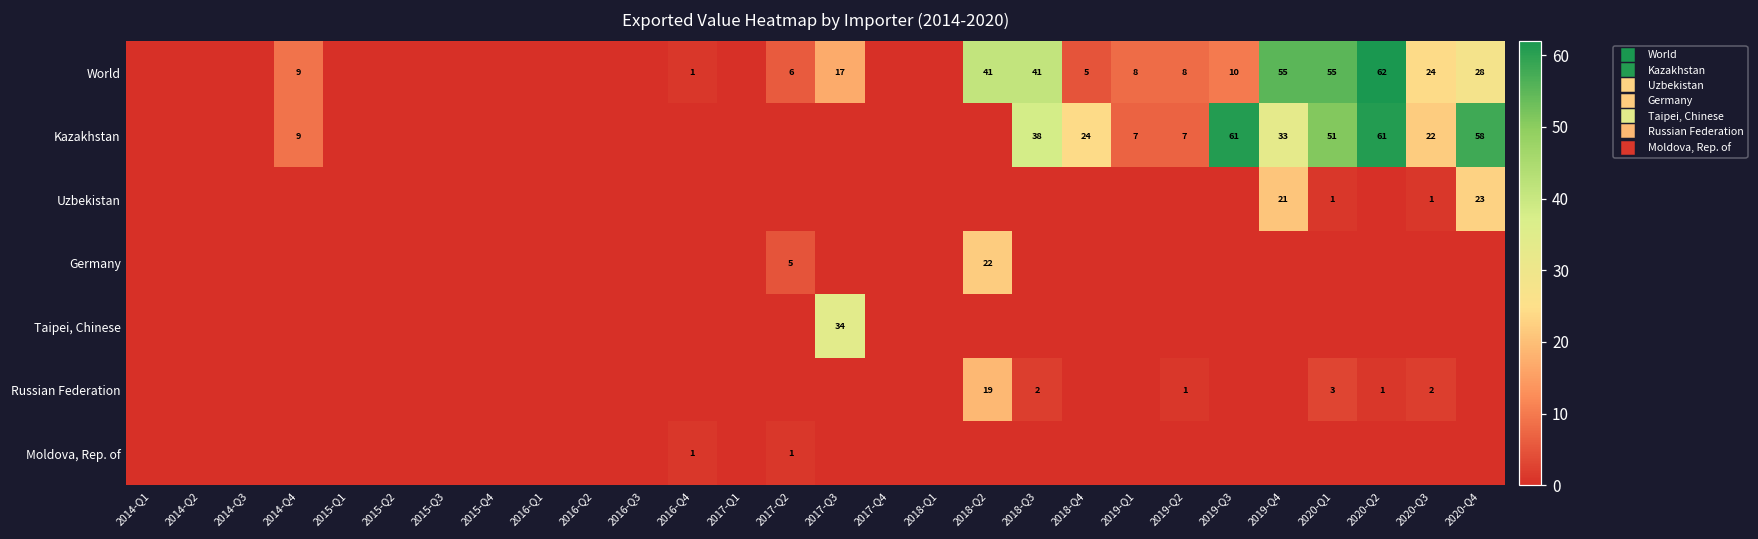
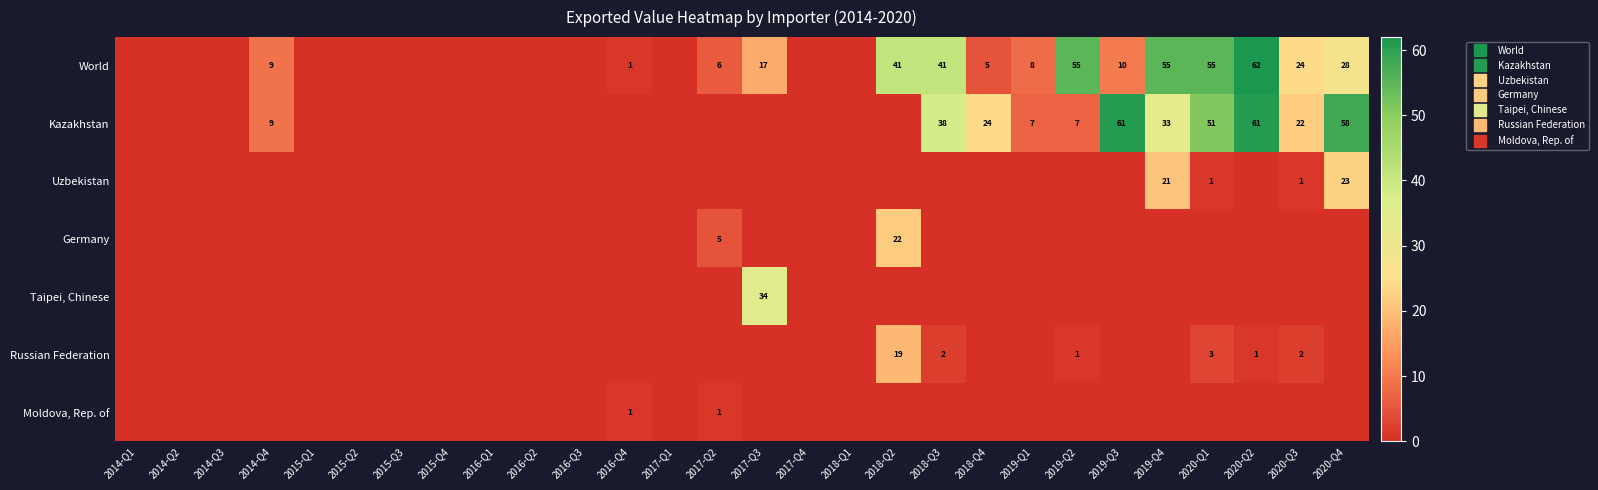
  {
    "World": {
      "2014-Q4": 9,
      "2016-Q4": 1,
      "2017-Q2": 6,
      "2017-Q3": 17,
      "2018-Q2": 41,
      "2018-Q3": 41,
      "2018-Q4": 5,
      "2019-Q1": 8,
-     "2019-Q2": 8,
+     "2019-Q2": 55,
      "2019-Q3": 10,
      "2019-Q4": 55,
      "2020-Q1": 55,
      "2020-Q2": 62,
      "2020-Q3": 24,
      "2020-Q4": 28
    },
    "Kazakhstan": {
      "2014-Q4": 9,
      "2018-Q3": 38,
      "2018-Q4": 24,
      "2019-Q1": 7,
      "2019-Q2": 7,
      "2019-Q3": 61,
      "2019-Q4": 33,
      "2020-Q1": 51,
      "2020-Q2": 61,
      "2020-Q3": 22,
      "2020-Q4": 58
    },
    "Uzbekistan": {
      "2019-Q4": 21,
      "2020-Q1": 1,
      "2020-Q3": 1,
      "2020-Q4": 23
    },
    "Germany": {
      "2017-Q2": 5,
      "2018-Q2": 22
    },
    "Taipei, Chinese": {
      "2017-Q3": 34
    },
    "Russian Federation": {
      "2018-Q2": 19,
      "2018-Q3": 2,
      "2019-Q2": 1,
      "2020-Q1": 3,
      "2020-Q2": 1,
      "2020-Q3": 2
    },
    "Moldova, Rep. of": {
      "2016-Q4": 1,
      "2017-Q2": 1
    }
  }
